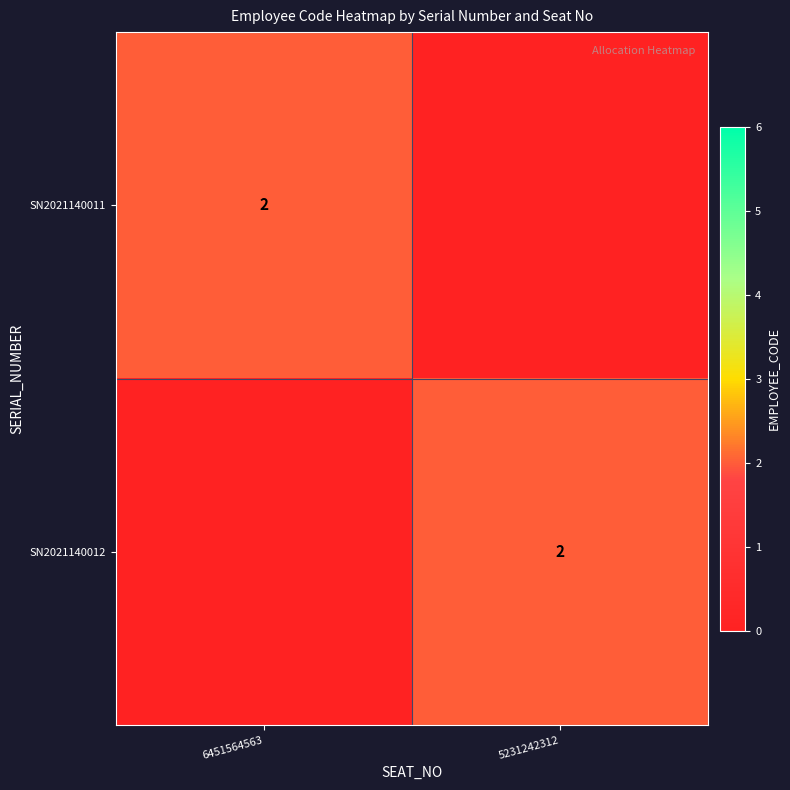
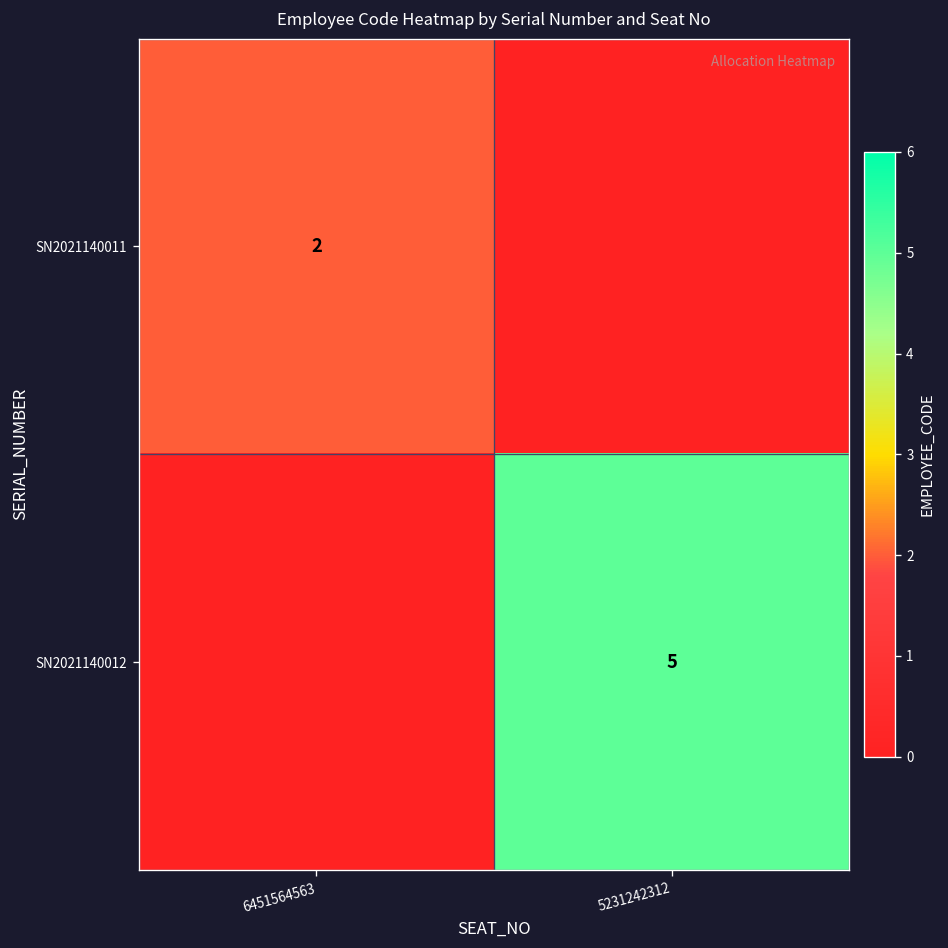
  {
    "SN2021140011": {
      "6451564563": 2
    },
    "SN2021140012": {
-     "5231242312": 2
+     "5231242312": 5
    }
  }
